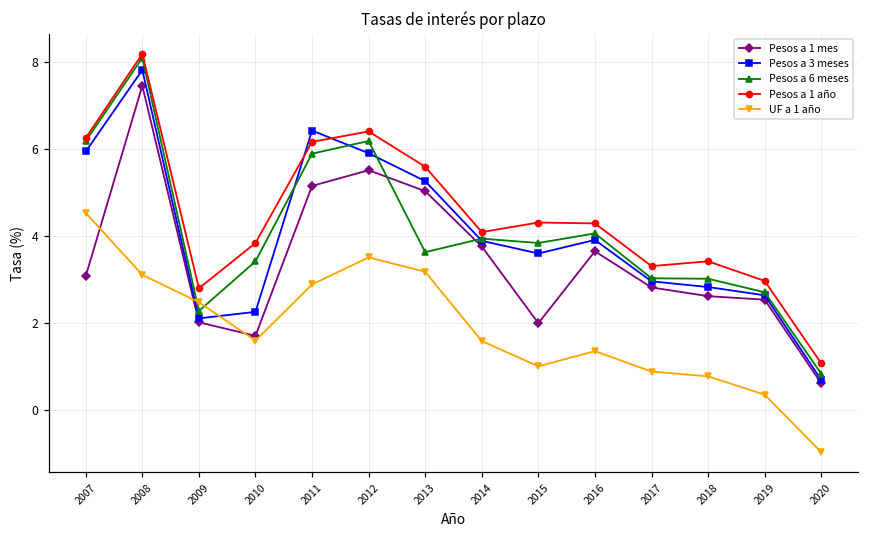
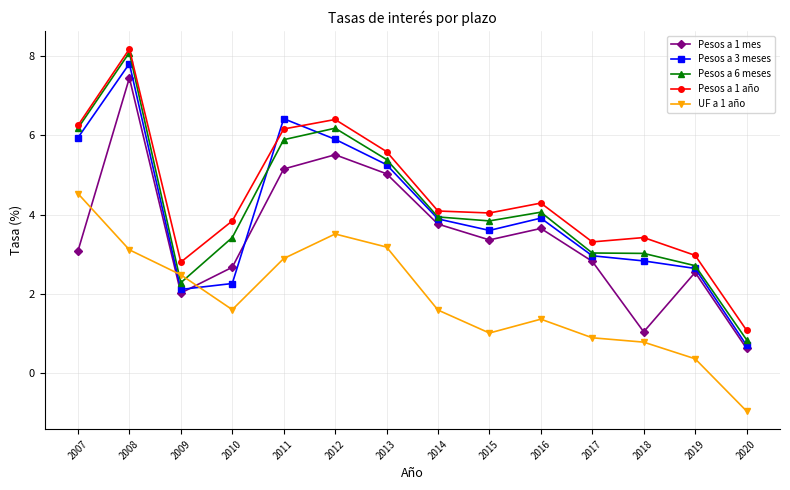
  {
    "Pesos a 1 mes": {
      "2007": 3.1,
      "2008": 7.5,
      "2009": 2.0,
-     "2010": 1.7,
+     "2010": 2.7,
      "2011": 5.2,
      "2012": 5.5,
      "2013": 5.0,
      "2014": 3.8,
-     "2015": 2.0,
+     "2015": 3.4,
      "2016": 3.7,
      "2017": 2.8,
-     "2018": 2.6,
+     "2018": 1.0,
      "2019": 2.5,
      "2020": 0.6
    },
    "Pesos a 3 meses": {
      "2007": 5.9,
      "2008": 7.8,
      "2009": 2.1,
      "2010": 2.3,
      "2011": 6.4,
      "2012": 5.9,
      "2013": 5.3,
      "2015": 3.6,
      "2016": 3.9,
      "2017": 3.0,
      "2018": 2.8,
      "2019": 2.6,
      "2020": 0.7
    },
    "Pesos a 6 meses": {
      "2007": 6.2,
      "2008": 8.1,
      "2009": 2.3,
      "2010": 3.4,
      "2011": 5.9,
      "2012": 6.2,
-     "2013": 3.6,
+     "2013": 5.4,
      "2015": 3.8,
      "2016": 4.1,
      "2017": 3.0,
      "2018": 3.0,
      "2019": 2.7,
      "2020": 0.8
    },
    "Pesos a 1 año": {
      "2007": 6.3,
      "2008": 8.2,
      "2009": 2.8,
      "2010": 3.8,
      "2011": 6.2,
      "2012": 6.4,
      "2013": 5.6,
      "2014": 4.1,
-     "2015": 4.3,
+     "2015": 4.0,
      "2016": 4.3,
      "2017": 3.3,
      "2018": 3.4,
      "2019": 3.0,
      "2020": 1.1
    },
    "UF a 1 año": {
      "2007": 4.5,
      "2008": 3.1,
      "2009": 2.5,
      "2010": 1.6,
      "2011": 2.9,
      "2012": 3.5,
      "2013": 3.2,
      "2014": 1.6,
      "2015": 1.0,
      "2016": 1.4,
      "2017": 0.9,
      "2018": 0.8,
      "2019": 0.4,
      "2020": -1.0
    }
  }
